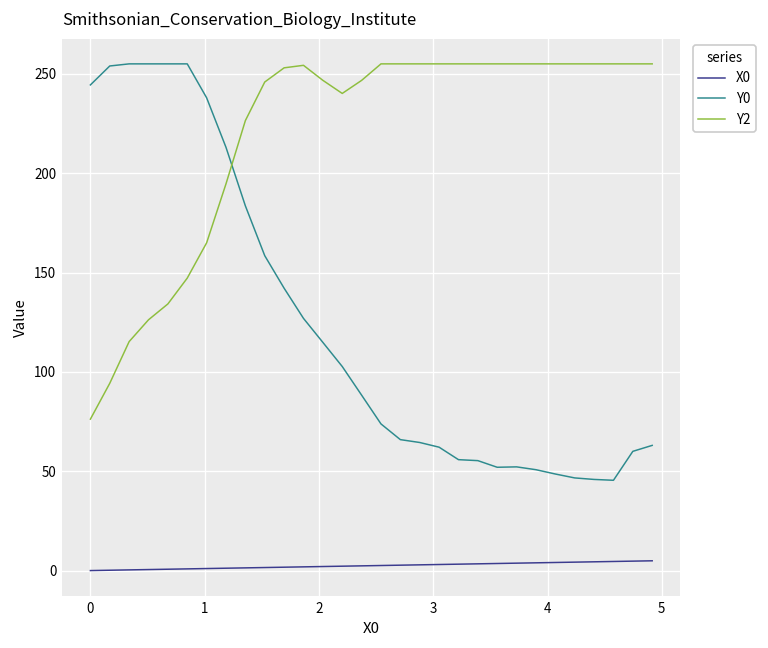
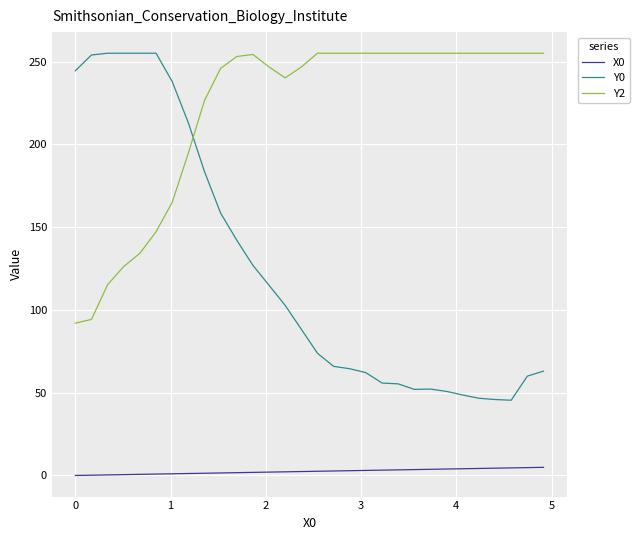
  {
    "X0": {
      "0": 0
    },
    "Y0": {
      "0": 244
    },
    "Y2": {
-     "0": 76
+     "0": 92
    }
  }
